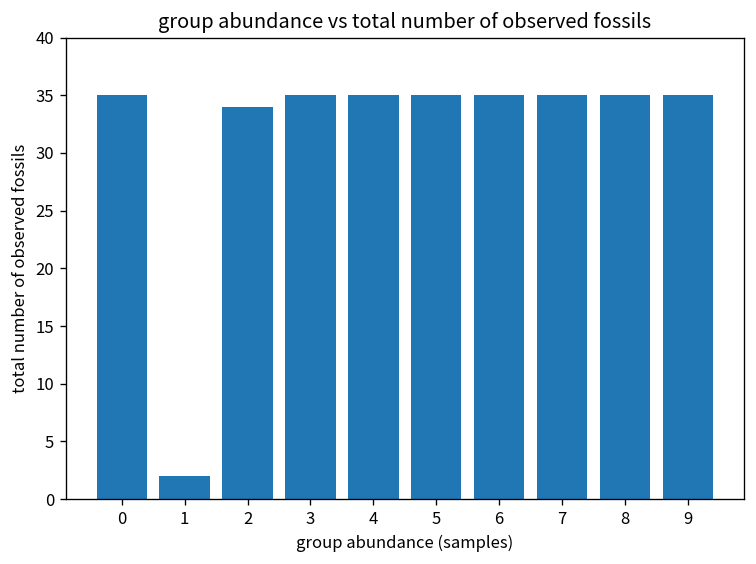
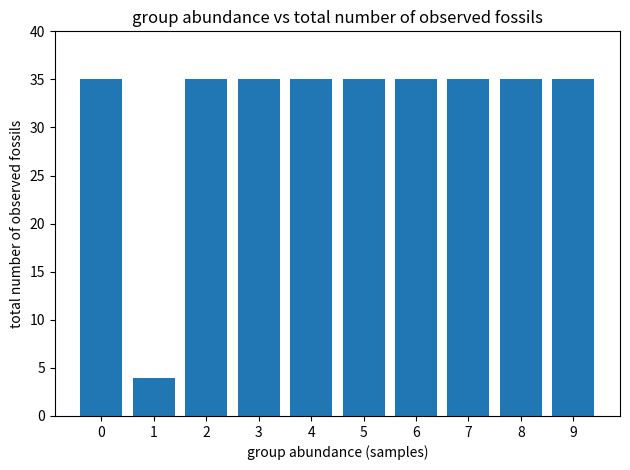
  {
    "0": 35,
-   "1": 2,
-   "2": 34,
+   "1": 4,
+   "2": 35,
    "3": 35,
    "4": 35,
    "5": 35,
    "6": 35,
    "7": 35,
    "8": 35,
    "9": 35
  }
